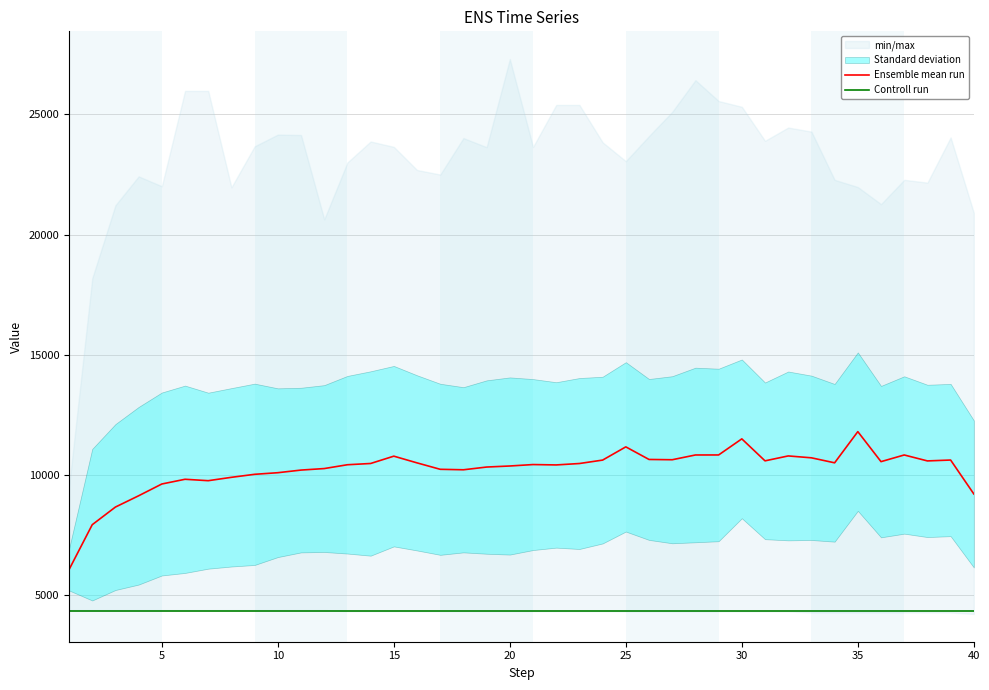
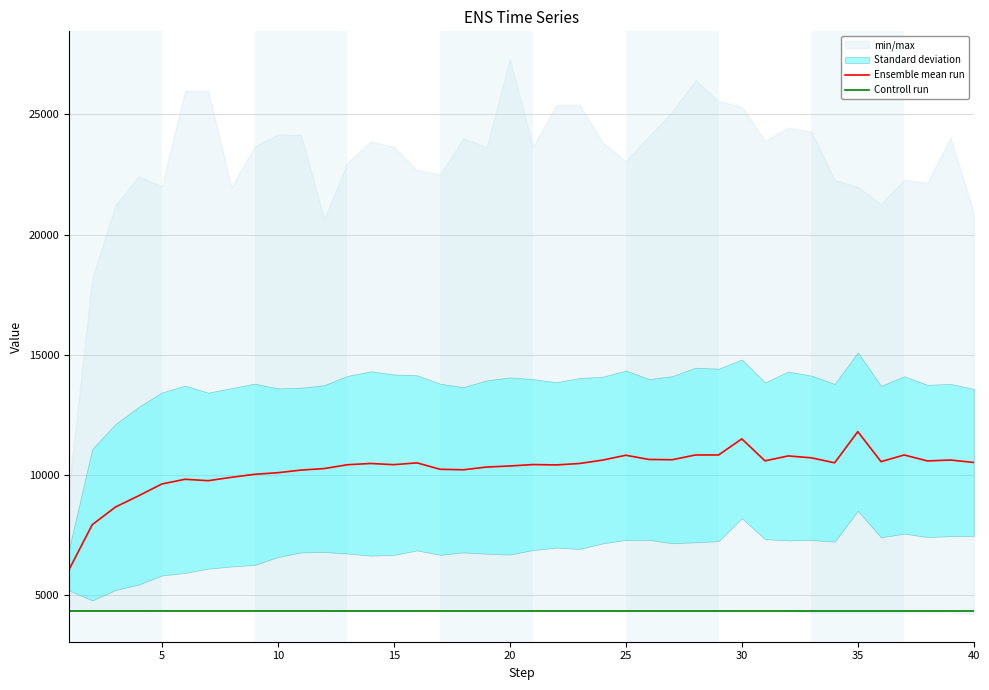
  {
    "Ensemble mean run": {
      "5": 9600,
      "10": 10100,
-     "15": 10800,
+     "15": 10400,
      "20": 10400,
-     "25": 11200,
+     "25": 10800,
      "30": 11500,
      "35": 11800,
-     "40": 9200
+     "40": 10500
    },
    "Controll run": {
      "5": 4300,
      "10": 4300,
      "15": 4300,
      "20": 4300,
      "25": 4300,
      "30": 4300,
      "35": 4300,
      "40": 4300
    }
  }
